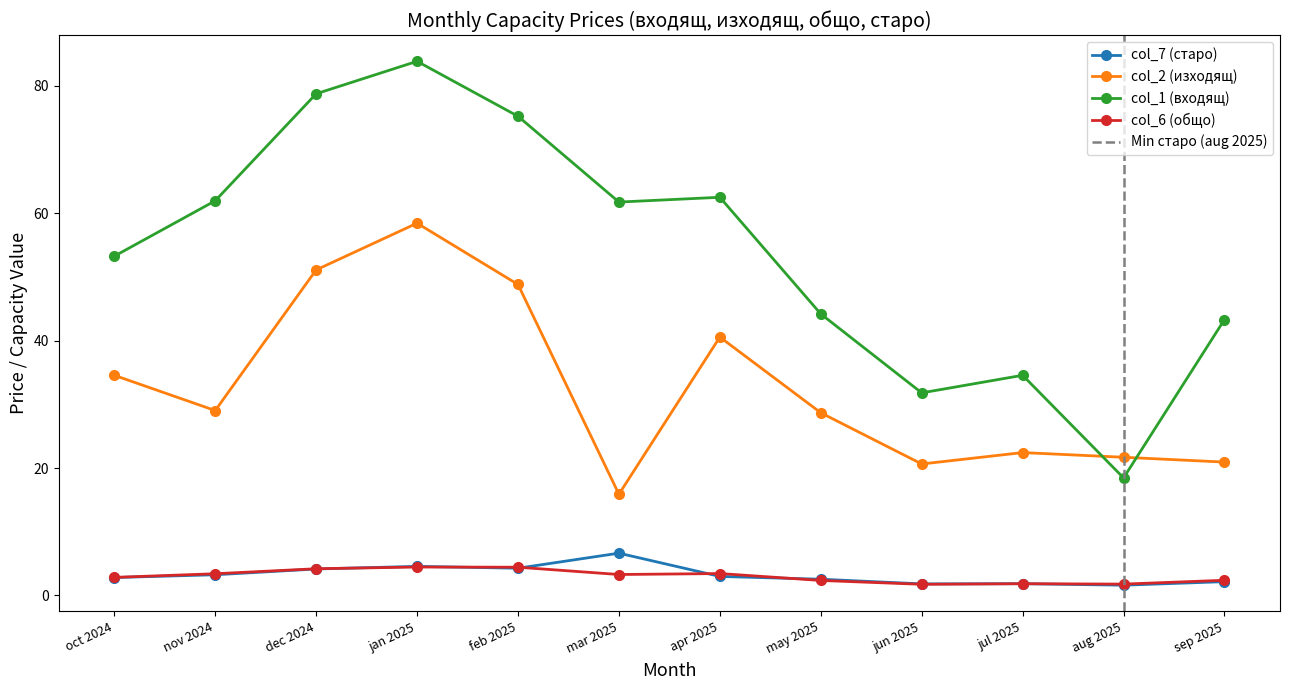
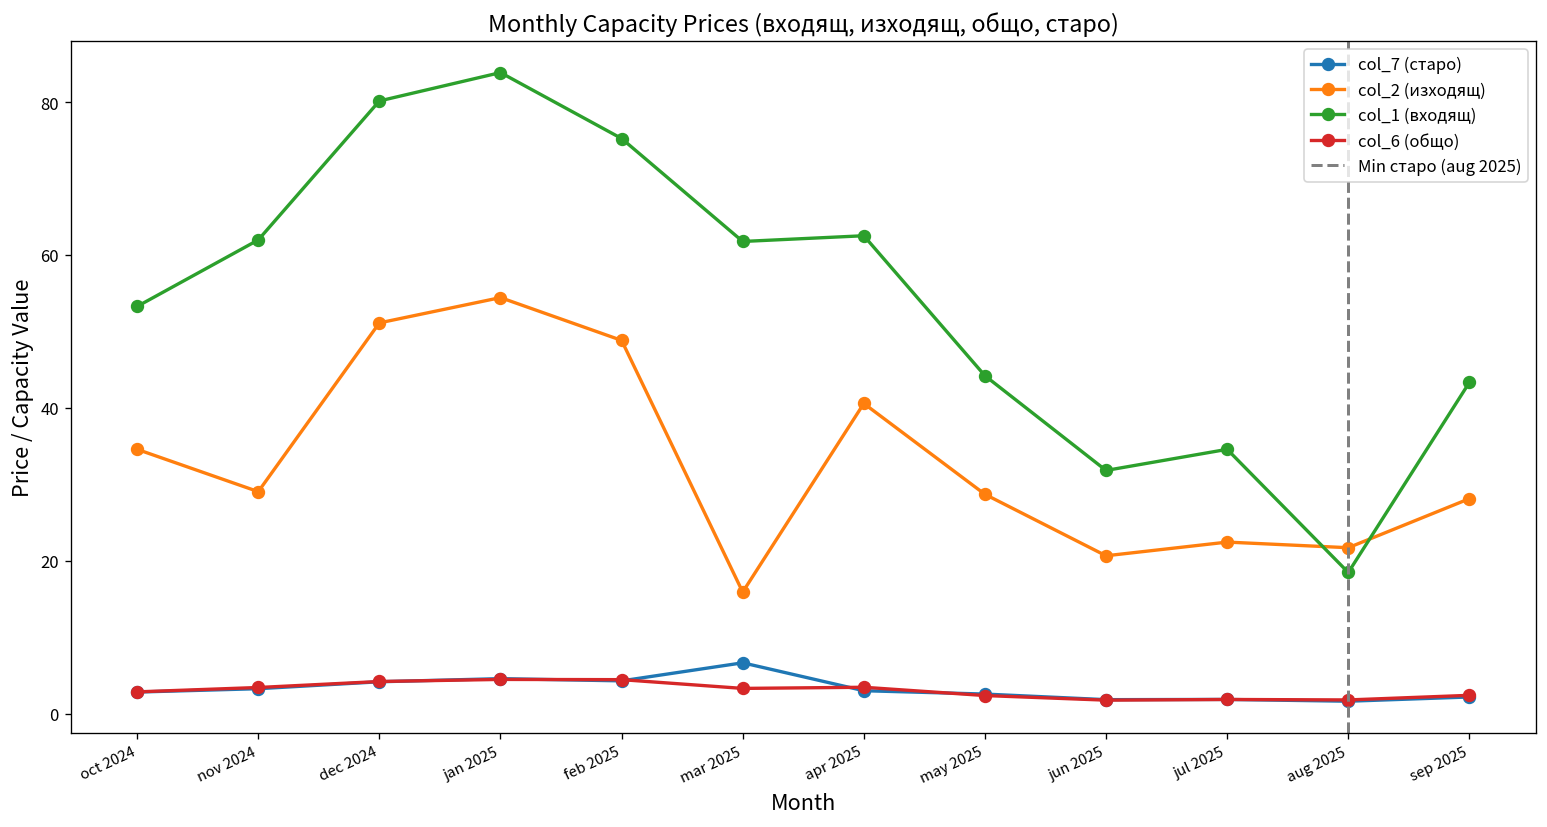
  {
    "col_7 (старо)": {
      "mar 2025": 7,
      "apr 2025": 3
    },
    "col_2 (изходящ)": {
      "oct 2024": 35,
      "nov 2024": 29,
      "dec 2024": 51,
-     "jan 2025": 58,
+     "jan 2025": 54,
      "feb 2025": 49,
      "mar 2025": 16,
      "apr 2025": 41,
      "may 2025": 29,
      "jun 2025": 21,
      "jul 2025": 22,
      "aug 2025": 22,
-     "sep 2025": 21
+     "sep 2025": 28
    },
    "col_1 (входящ)": {
      "oct 2024": 53,
      "nov 2024": 62,
-     "dec 2024": 79,
+     "dec 2024": 80,
      "jan 2025": 84,
      "feb 2025": 75,
      "mar 2025": 62,
      "apr 2025": 63,
      "may 2025": 44,
      "jun 2025": 32,
      "jul 2025": 35,
      "aug 2025": 18,
      "sep 2025": 43
    },
    "col_6 (общо)": {
      "mar 2025": 3,
      "apr 2025": 3
    }
  }
